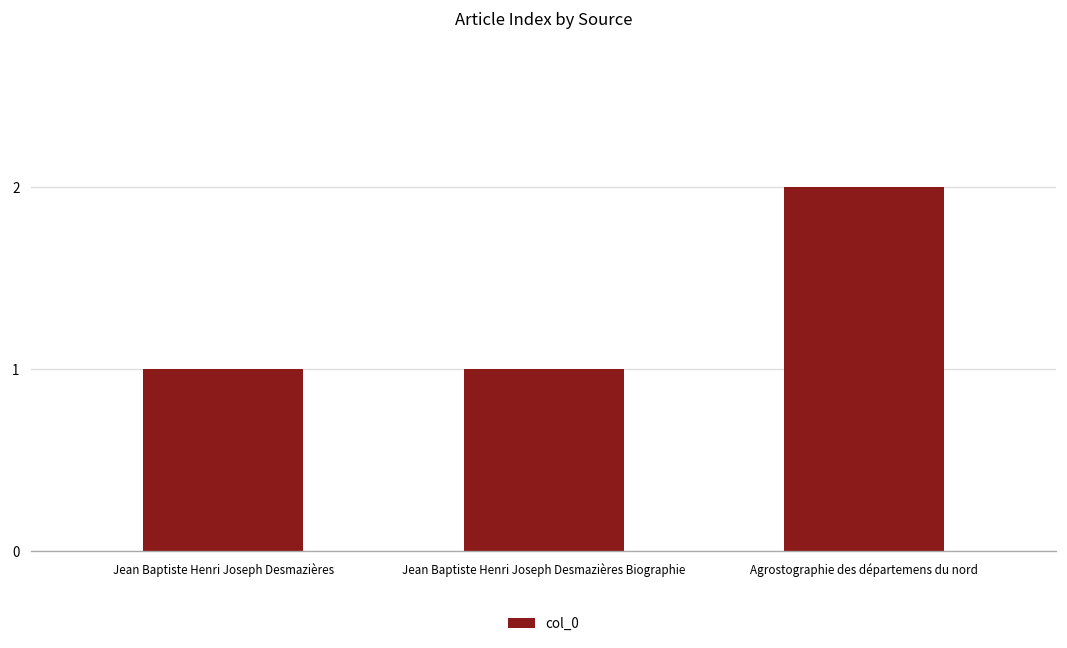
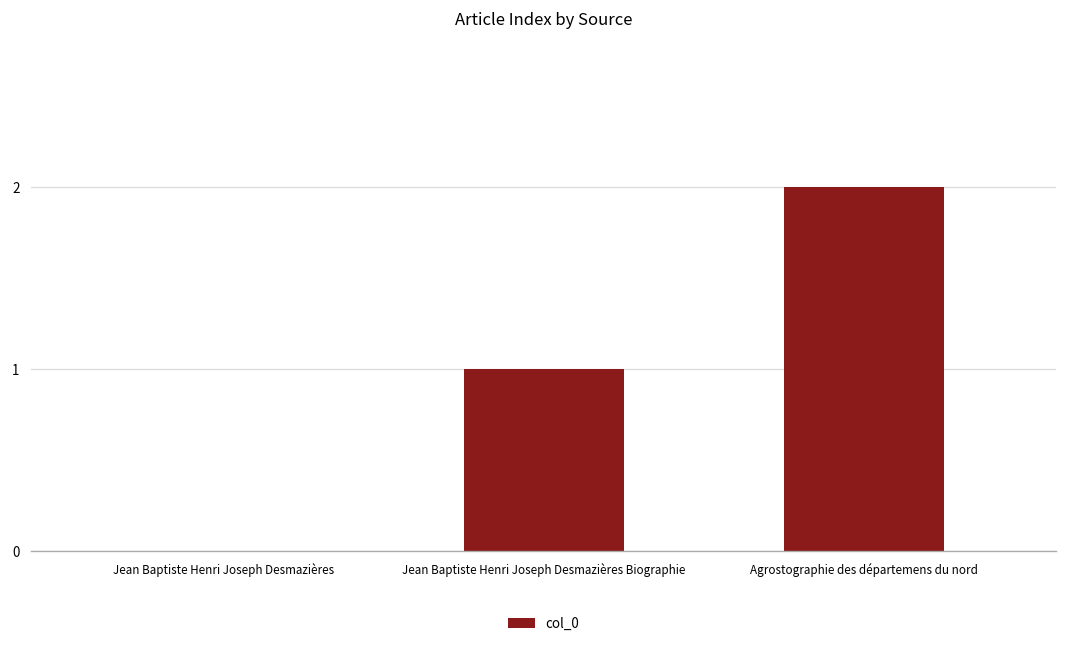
  {
-   "Jean Baptiste Henri Joseph Desmazières": 1,
+   "Jean Baptiste Henri Joseph Desmazières": 0,
    "Jean Baptiste Henri Joseph Desmazières Biographie": 1,
    "Agrostographie des départemens du nord": 2
  }
